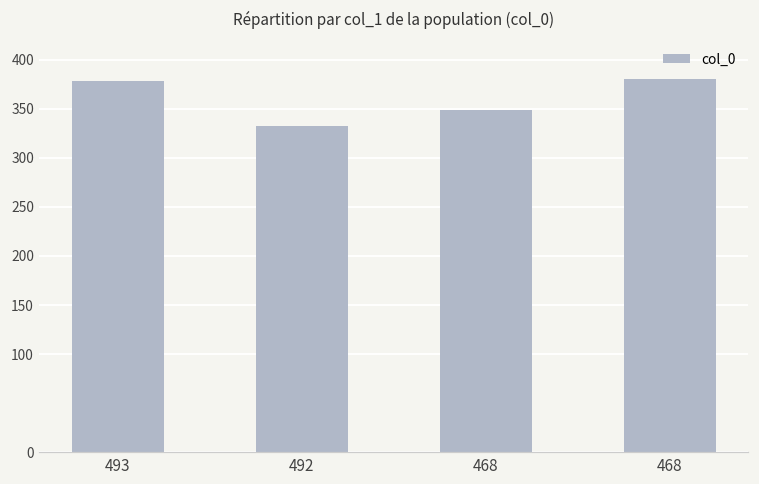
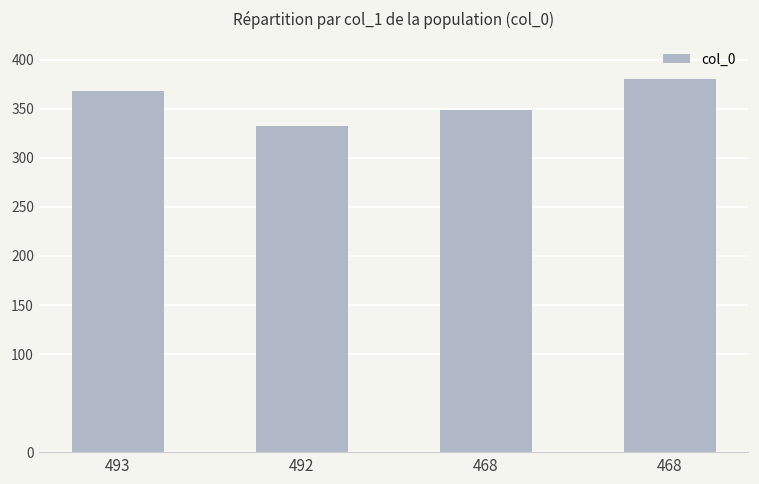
  {
-   "493": 380,
+   "493": 370,
    "492": 330
  }
